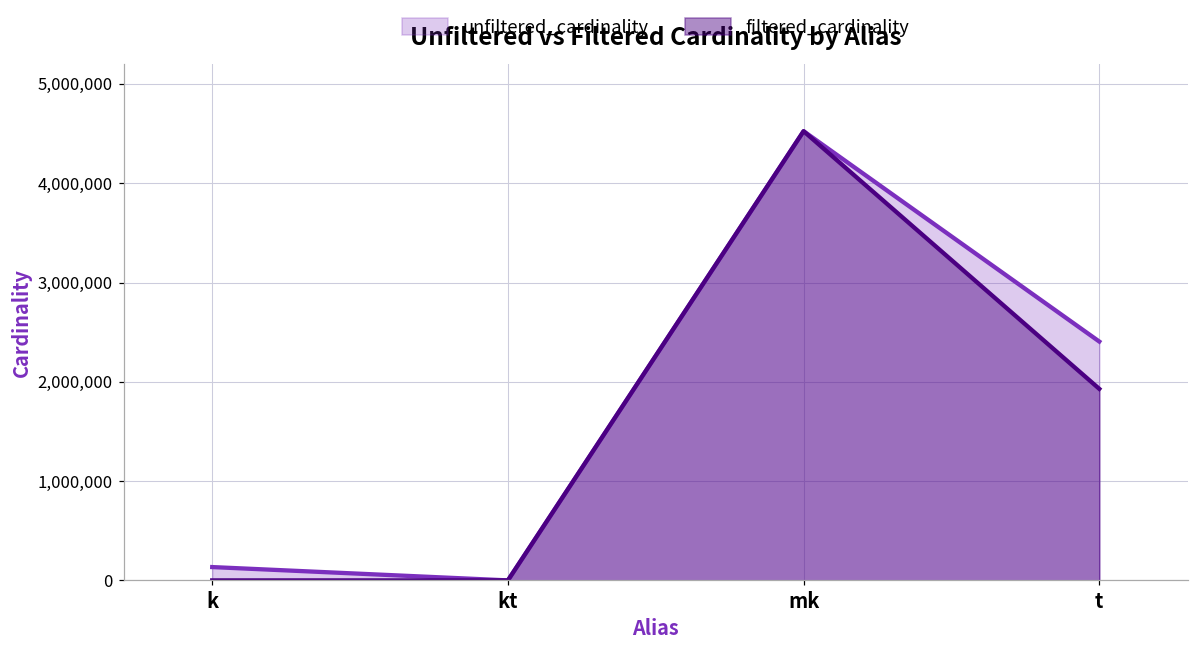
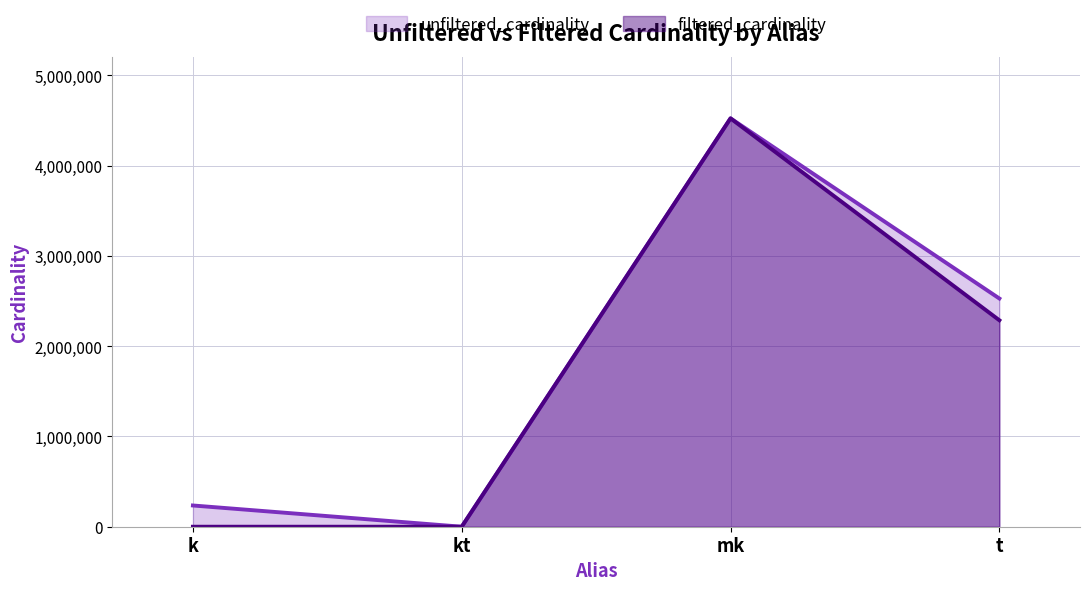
  {
    "unfiltered_cardinality": {
-     "k": "100,000",
-     "t": "2,400,000"
+     "k": "200,000",
+     "t": "2,500,000"
    },
    "filtered_cardinality": {
      "k": "0",
-     "t": "1,900,000"
+     "t": "2,300,000"
    }
  }
